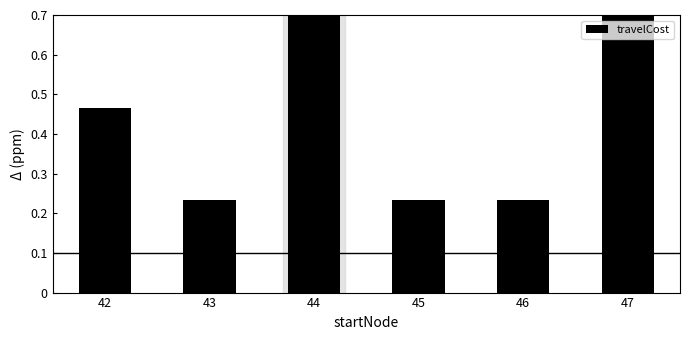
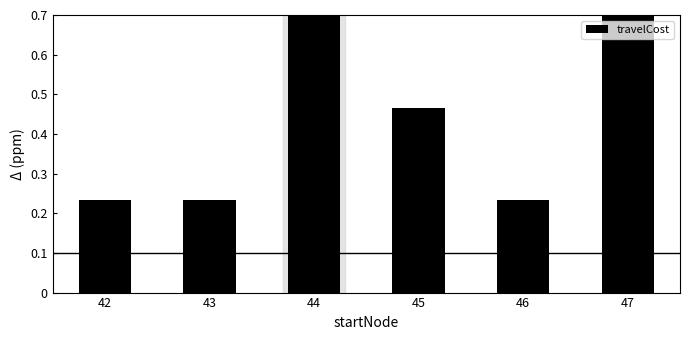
  {
-   "42": 0.47,
+   "42": 0.23,
    "43": 0.23,
    "44": 0.70,
-   "45": 0.23,
+   "45": 0.47,
    "46": 0.23,
    "47": 0.70
  }
